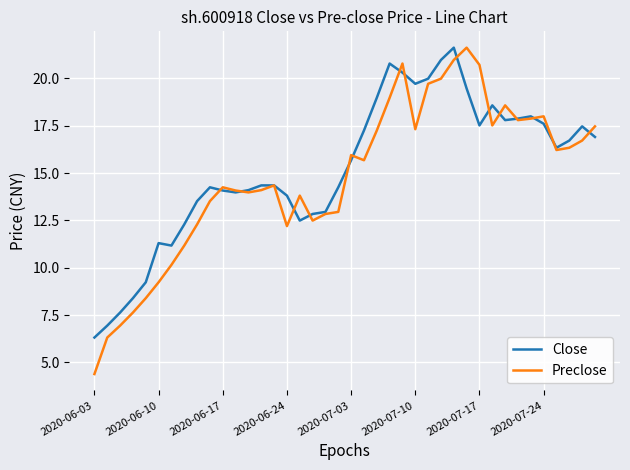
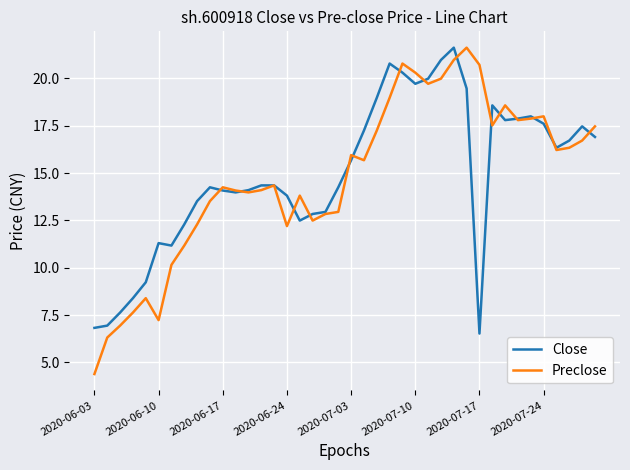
  {
    "Close": {
-     "2020-06-03": 6.3,
+     "2020-06-03": 6.8,
      "2020-06-10": 11.3,
      "2020-06-17": 14.1,
      "2020-06-24": 13.8,
      "2020-07-03": 15.7,
      "2020-07-10": 19.7,
-     "2020-07-17": 17.5,
+     "2020-07-17": 6.5,
      "2020-07-24": 17.6
    },
    "Preclose": {
      "2020-06-03": 4.4,
-     "2020-06-10": 9.2,
+     "2020-06-10": 7.2,
      "2020-06-17": 14.3,
      "2020-06-24": 12.2,
      "2020-07-03": 16.0,
-     "2020-07-10": 17.3,
+     "2020-07-10": 20.3,
      "2020-07-17": 20.7,
      "2020-07-24": 18.0
    }
  }
